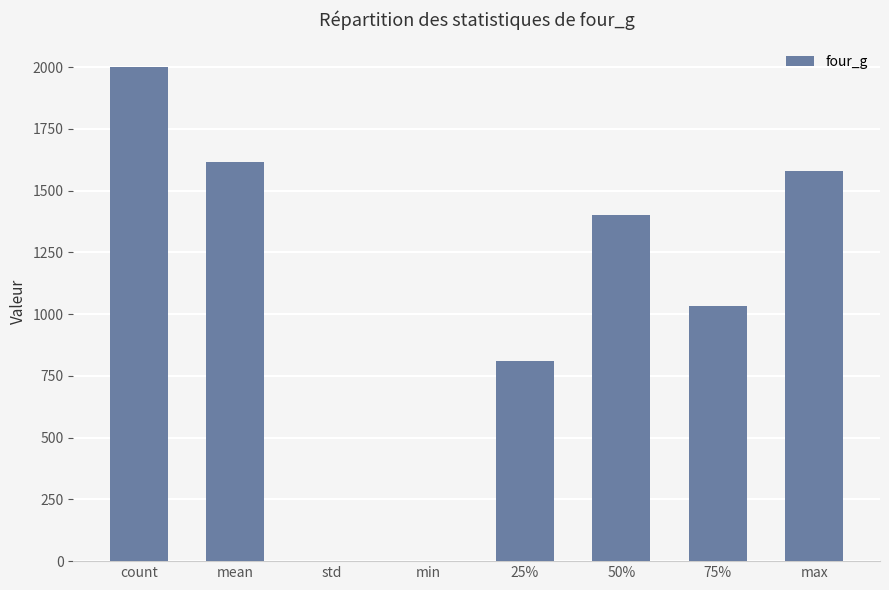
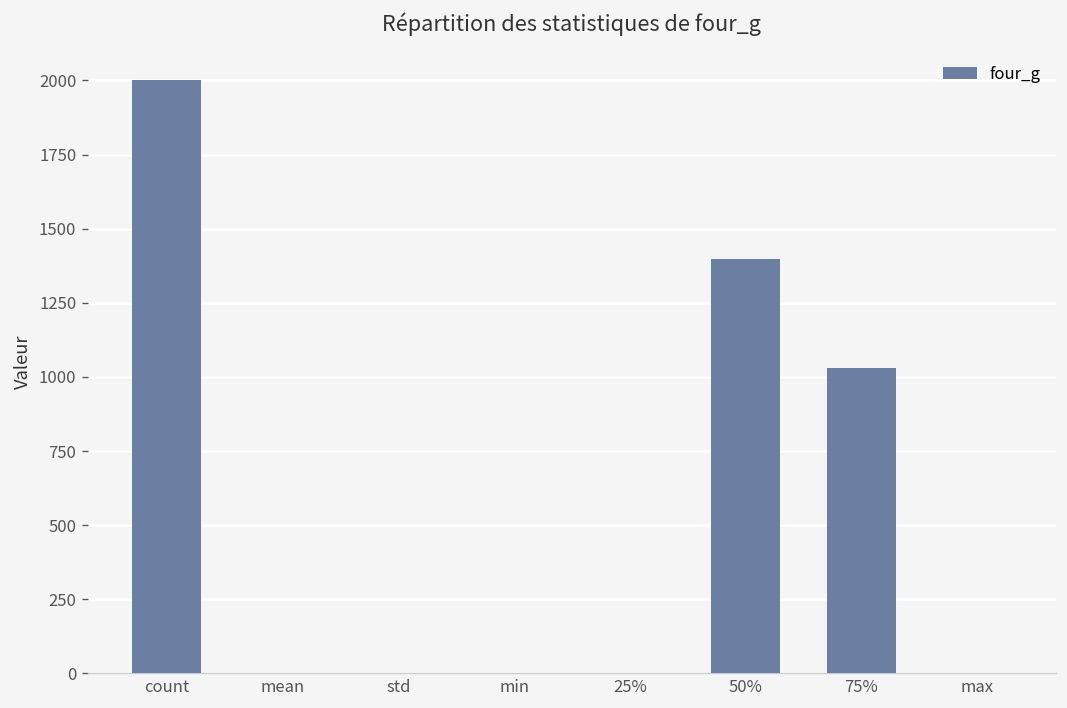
  {
    "count": 2000,
-   "mean": 1610,
+   "mean": 0,
    "min": 0,
-   "25%": 810,
+   "25%": 0,
    "50%": 1400,
    "75%": 1030,
-   "max": 1580
+   "max": 0
  }
